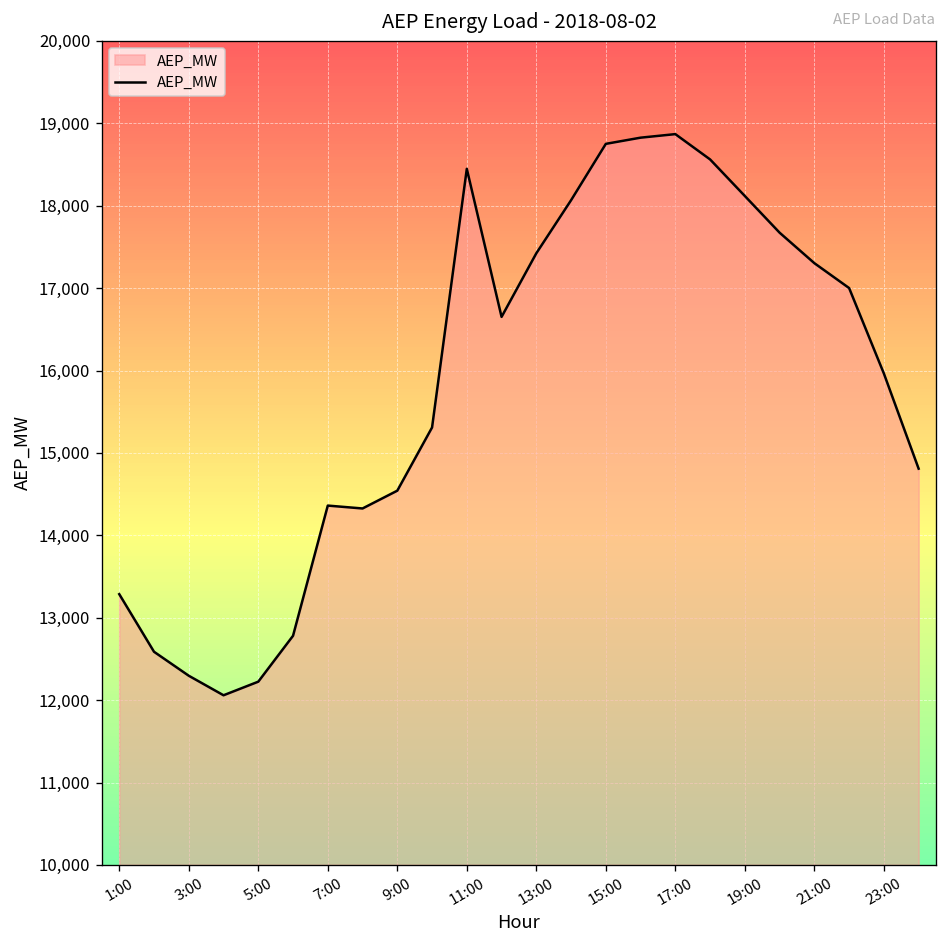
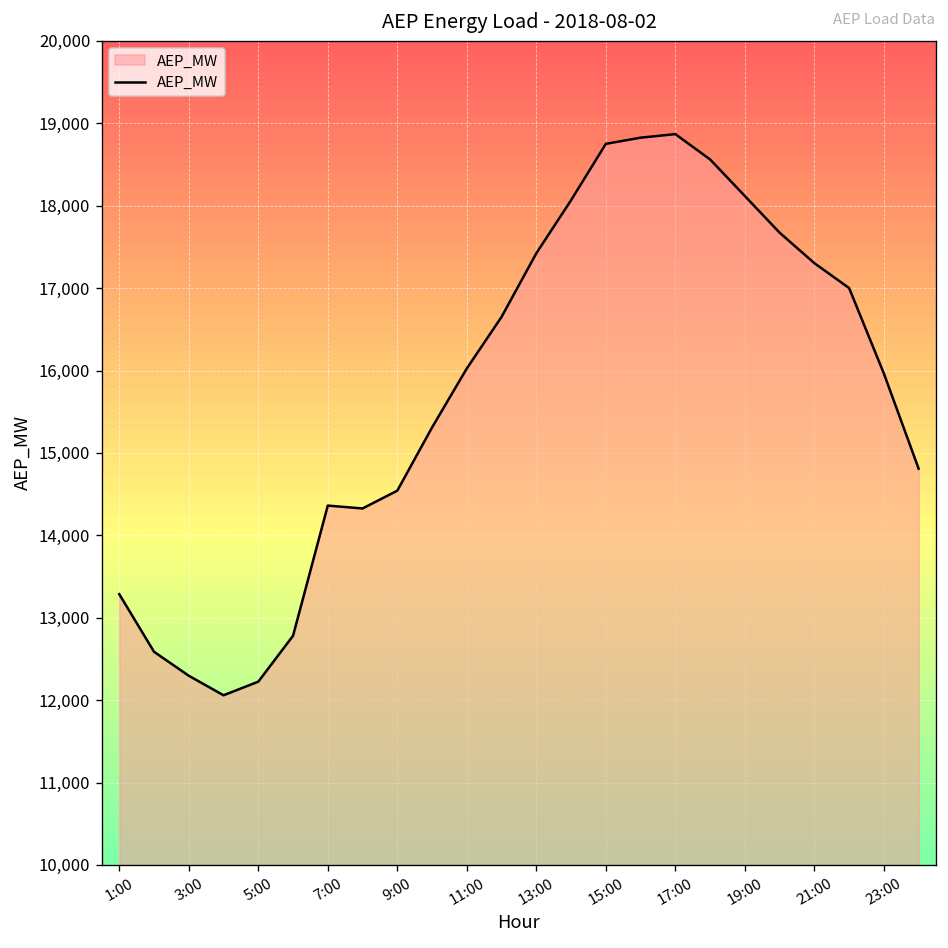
  {
    "1:00": "13,300",
    "3:00": "12,300",
    "5:00": "12,200",
    "7:00": "14,400",
    "9:00": "14,500",
-   "11:00": "18,400",
+   "11:00": "16,000",
    "13:00": "17,400",
    "15:00": "18,800",
    "17:00": "18,900",
    "19:00": "18,100",
    "21:00": "17,300",
    "23:00": "16,000"
  }
